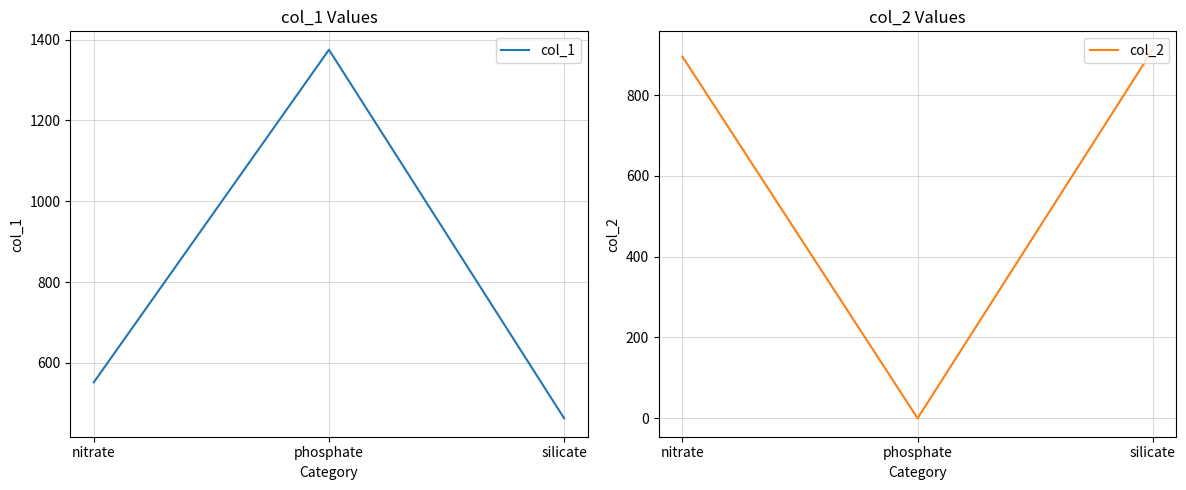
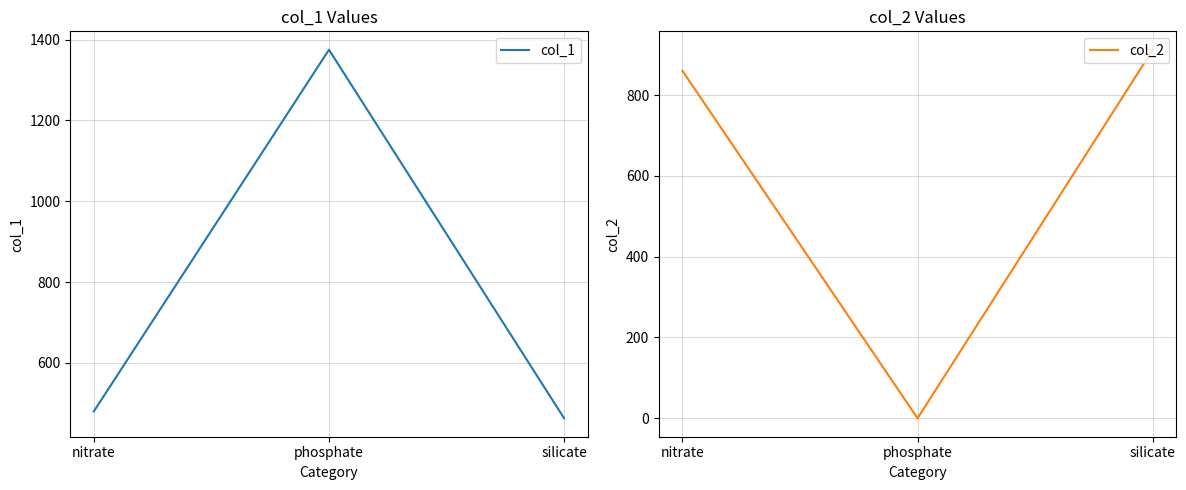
  {
    "col_1 Values": {
-     "nitrate": 550,
+     "nitrate": 480,
      "phosphate": 1380,
      "silicate": 460
    },
    "col_2 Values": {
-     "nitrate": 900,
+     "nitrate": 860,
      "phosphate": 0
    }
  }
